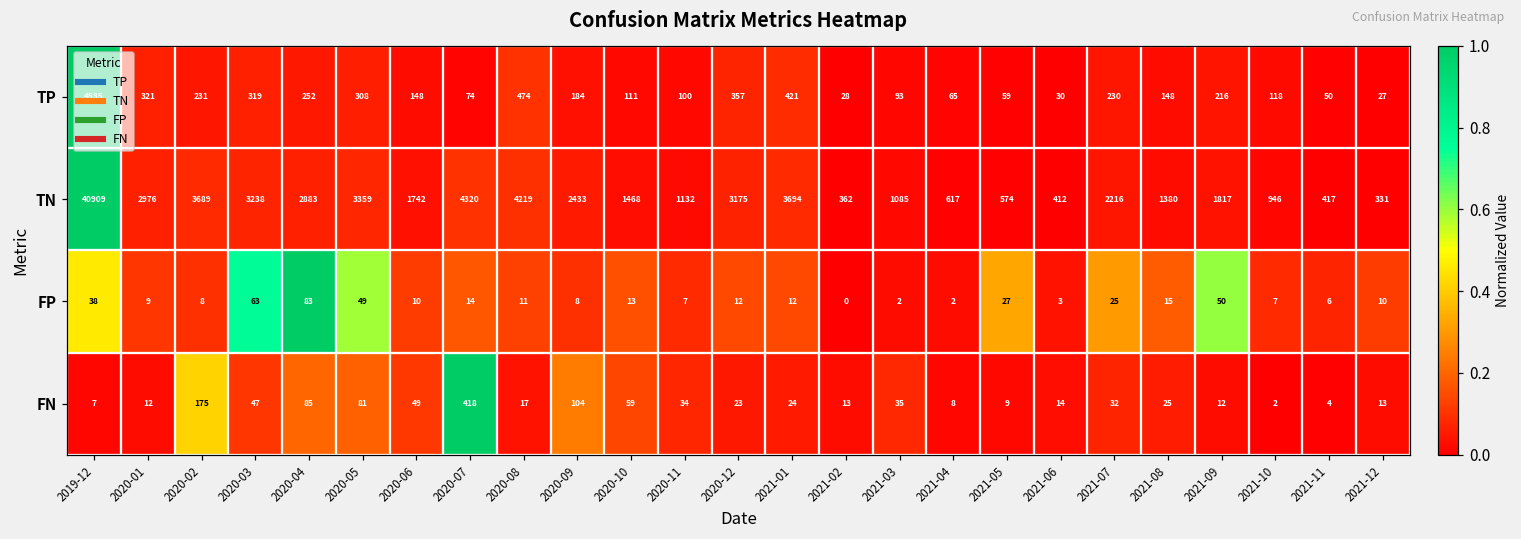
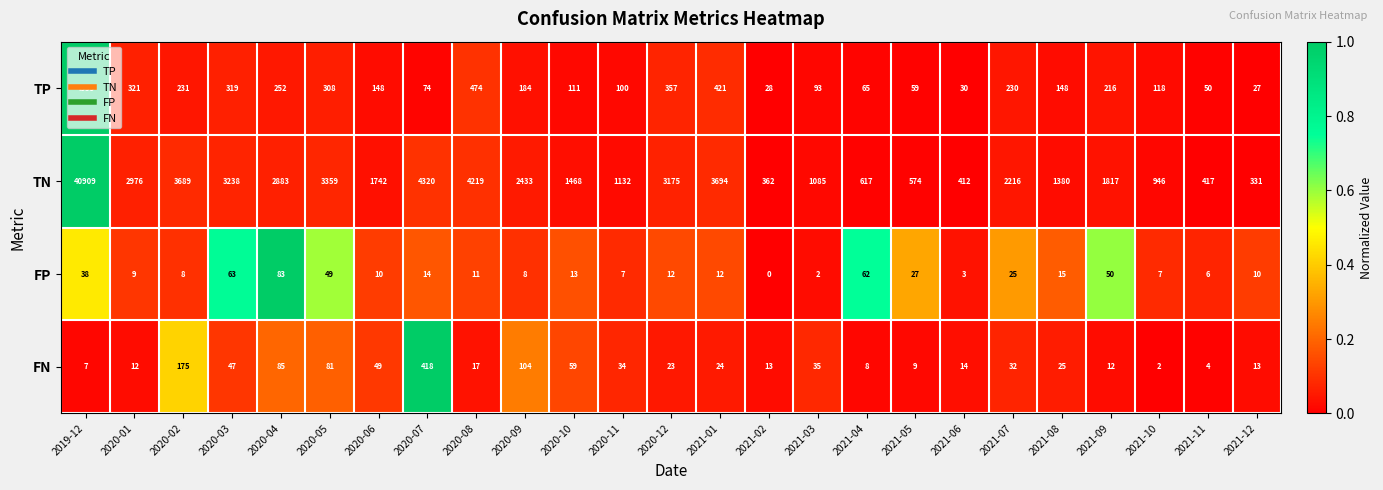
  {
    "TP": {
      "2020-01": 321,
      "2020-02": 231,
      "2020-03": 319,
      "2020-04": 252,
      "2020-05": 308,
      "2020-06": 148,
      "2020-07": 74,
      "2020-08": 474,
      "2020-09": 184,
      "2020-10": 111,
      "2020-11": 100,
      "2020-12": 357,
      "2021-01": 421,
      "2021-02": 28,
      "2021-03": 93,
      "2021-04": 65,
      "2021-05": 59,
      "2021-06": 30,
      "2021-07": 230,
      "2021-08": 148,
      "2021-09": 216,
      "2021-10": 118,
      "2021-11": 50,
      "2021-12": 27
    },
    "TN": {
      "2019-12": 40909,
      "2020-01": 2976,
      "2020-02": 3689,
      "2020-03": 3238,
      "2020-04": 2883,
      "2020-05": 3359,
      "2020-06": 1742,
      "2020-07": 4320,
      "2020-08": 4219,
      "2020-09": 2433,
      "2020-10": 1468,
      "2020-11": 1132,
      "2020-12": 3175,
      "2021-01": 3694,
      "2021-02": 362,
      "2021-03": 1085,
      "2021-04": 617,
      "2021-05": 574,
      "2021-06": 412,
      "2021-07": 2216,
      "2021-08": 1380,
      "2021-09": 1817,
      "2021-10": 946,
      "2021-11": 417,
      "2021-12": 331
    },
    "FP": {
      "2019-12": 38,
      "2020-01": 9,
      "2020-02": 8,
      "2020-03": 63,
      "2020-04": 83,
      "2020-05": 49,
      "2020-06": 10,
      "2020-07": 14,
      "2020-08": 11,
      "2020-09": 8,
      "2020-10": 13,
      "2020-11": 7,
      "2020-12": 12,
      "2021-01": 12,
      "2021-02": 0,
      "2021-03": 2,
-     "2021-04": 2,
+     "2021-04": 62,
      "2021-05": 27,
      "2021-06": 3,
      "2021-07": 25,
      "2021-08": 15,
      "2021-09": 50,
      "2021-10": 7,
      "2021-11": 6,
      "2021-12": 10
    },
    "FN": {
      "2019-12": 7,
      "2020-01": 12,
      "2020-02": 175,
      "2020-03": 47,
      "2020-04": 85,
      "2020-05": 81,
      "2020-06": 49,
      "2020-07": 418,
      "2020-08": 17,
      "2020-09": 104,
      "2020-10": 59,
      "2020-11": 34,
      "2020-12": 23,
      "2021-01": 24,
      "2021-02": 13,
      "2021-03": 35,
      "2021-04": 8,
      "2021-05": 9,
      "2021-06": 14,
      "2021-07": 32,
      "2021-08": 25,
      "2021-09": 12,
      "2021-10": 2,
      "2021-11": 4,
      "2021-12": 13
    }
  }
